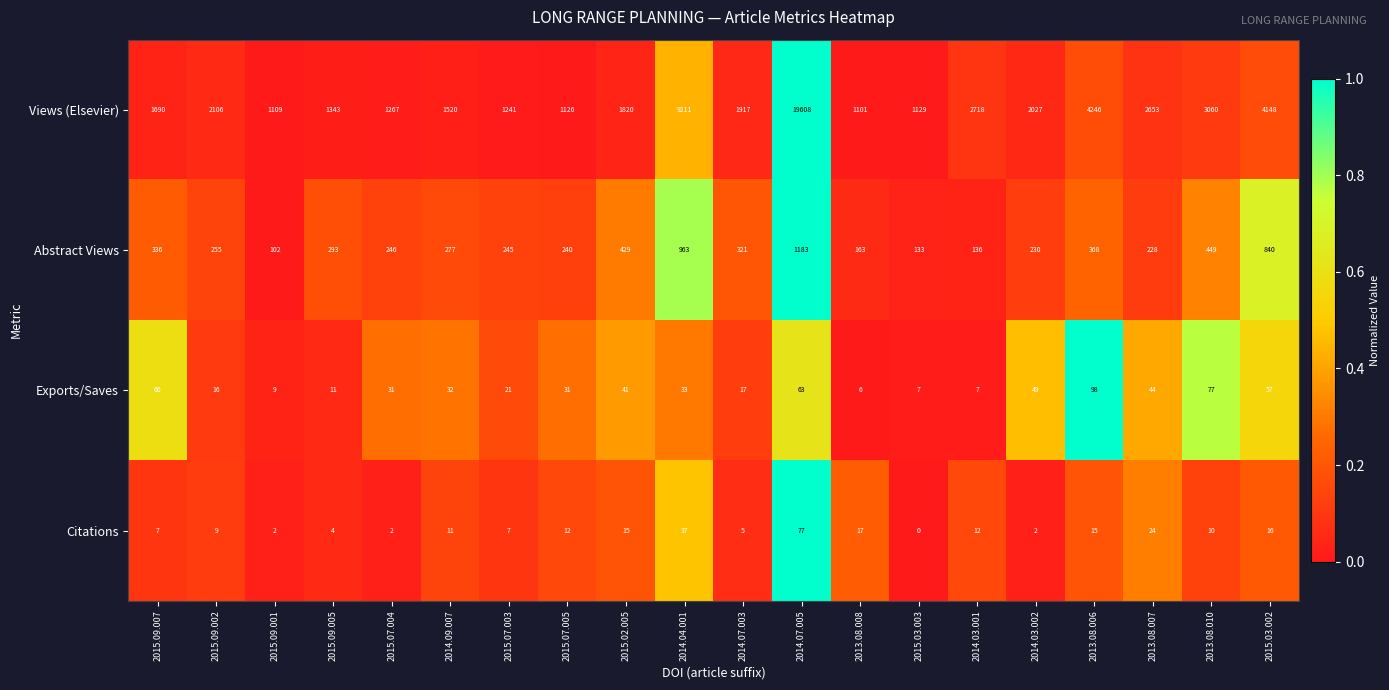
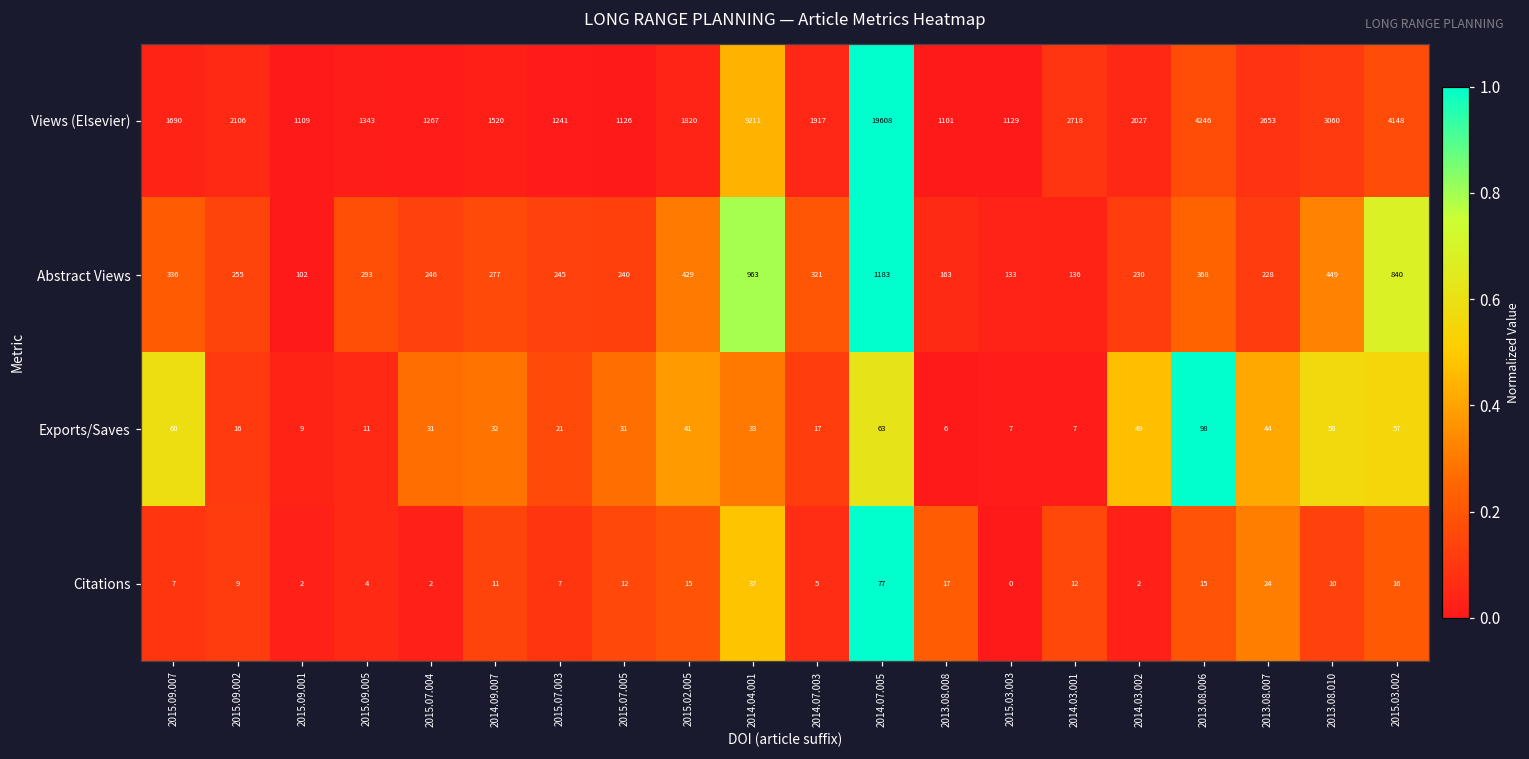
  {
    "Views (Elsevier)": {
      "2015.09.007": 1690,
      "2015.09.002": 2106,
      "2015.09.001": 1109,
      "2015.09.005": 1343,
      "2015.07.004": 1267,
      "2014.09.007": 1520,
      "2015.07.003": 1241,
      "2015.07.005": 1126,
      "2015.02.005": 1820,
      "2014.04.001": 9211,
      "2014.07.003": 1917,
      "2014.07.005": 19608,
      "2013.08.008": 1101,
      "2015.03.003": 1129,
      "2014.03.001": 2718,
      "2014.03.002": 2027,
      "2013.08.006": 4246,
      "2013.08.007": 2653,
      "2013.08.010": 3060,
      "2015.03.002": 4148
    },
    "Abstract Views": {
      "2015.09.007": 336,
      "2015.09.002": 255,
      "2015.09.001": 102,
      "2015.09.005": 293,
      "2015.07.004": 246,
      "2014.09.007": 277,
      "2015.07.003": 245,
      "2015.07.005": 240,
      "2015.02.005": 429,
      "2014.04.001": 963,
      "2014.07.003": 321,
      "2014.07.005": 1183,
      "2013.08.008": 163,
      "2015.03.003": 133,
      "2014.03.001": 136,
      "2014.03.002": 230,
      "2013.08.006": 368,
      "2013.08.007": 228,
      "2013.08.010": 449,
      "2015.03.002": 840
    },
    "Exports/Saves": {
      "2015.09.007": 60,
      "2015.09.002": 16,
      "2015.09.001": 9,
      "2015.09.005": 11,
      "2015.07.004": 31,
      "2014.09.007": 32,
      "2015.07.003": 21,
      "2015.07.005": 31,
      "2015.02.005": 41,
      "2014.04.001": 33,
      "2014.07.003": 17,
      "2014.07.005": 63,
      "2013.08.008": 6,
      "2015.03.003": 7,
      "2014.03.001": 7,
      "2014.03.002": 49,
      "2013.08.006": 98,
      "2013.08.007": 44,
-     "2013.08.010": 77,
+     "2013.08.010": 58,
      "2015.03.002": 57
    },
    "Citations": {
      "2015.09.007": 7,
      "2015.09.002": 9,
      "2015.09.001": 2,
      "2015.09.005": 4,
      "2015.07.004": 2,
      "2014.09.007": 11,
      "2015.07.003": 7,
      "2015.07.005": 12,
      "2015.02.005": 15,
      "2014.04.001": 37,
      "2014.07.003": 5,
      "2014.07.005": 77,
      "2013.08.008": 17,
      "2015.03.003": 0,
      "2014.03.001": 12,
      "2014.03.002": 2,
      "2013.08.006": 15,
      "2013.08.007": 24,
      "2013.08.010": 10,
      "2015.03.002": 16
    }
  }
